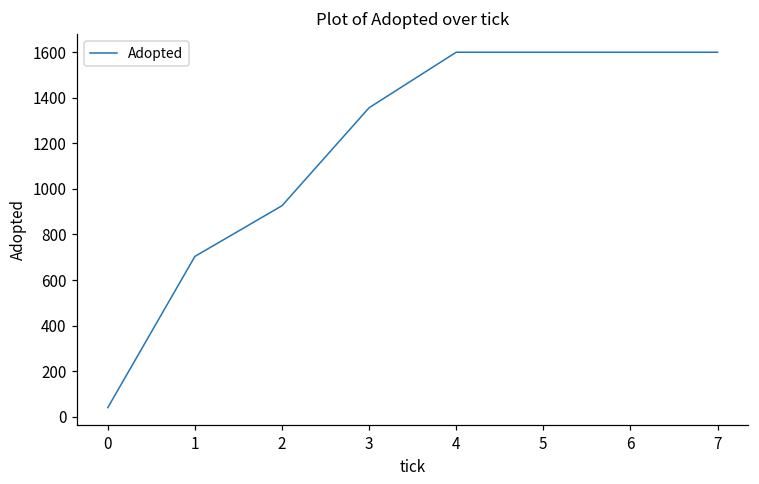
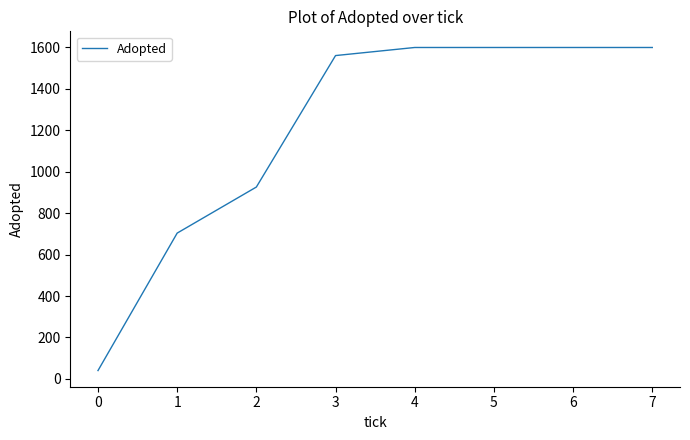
  {
    "0": 40,
    "1": 700,
    "2": 930,
-   "3": 1360,
+   "3": 1560,
    "4": 1600,
    "5": 1600,
    "6": 1600,
    "7": 1600
  }
